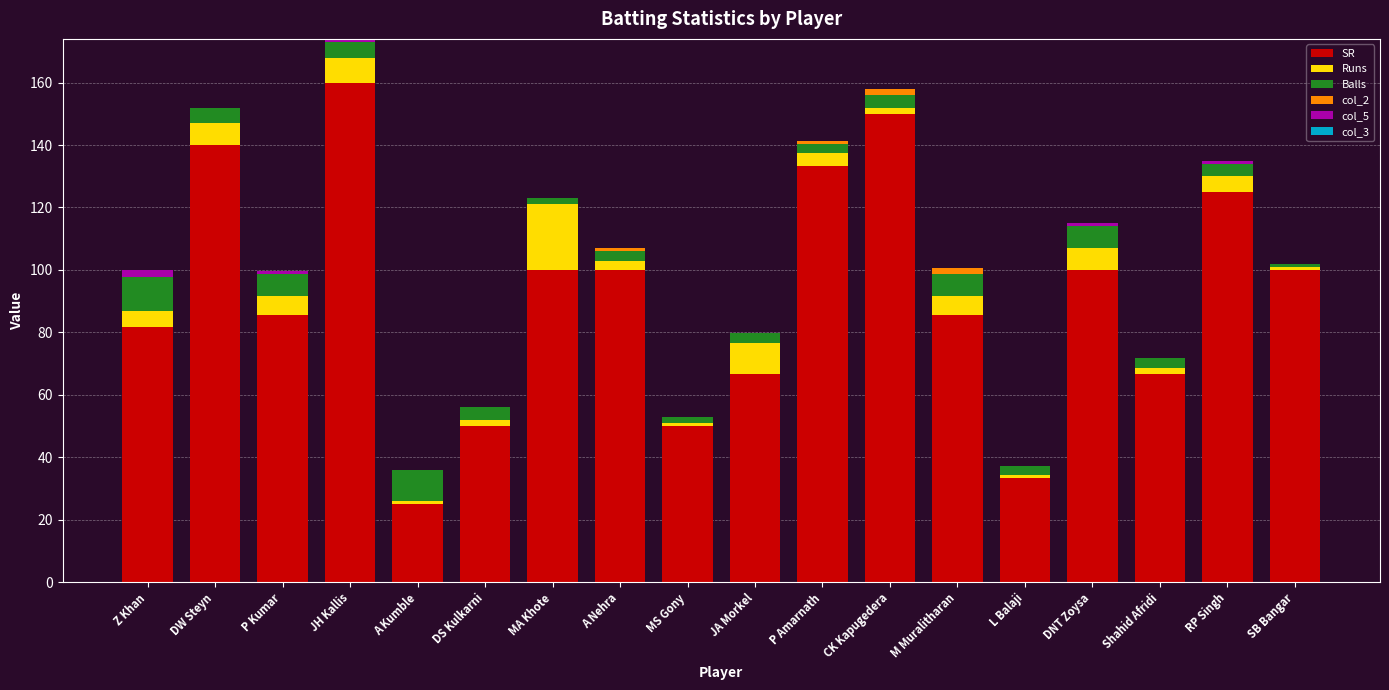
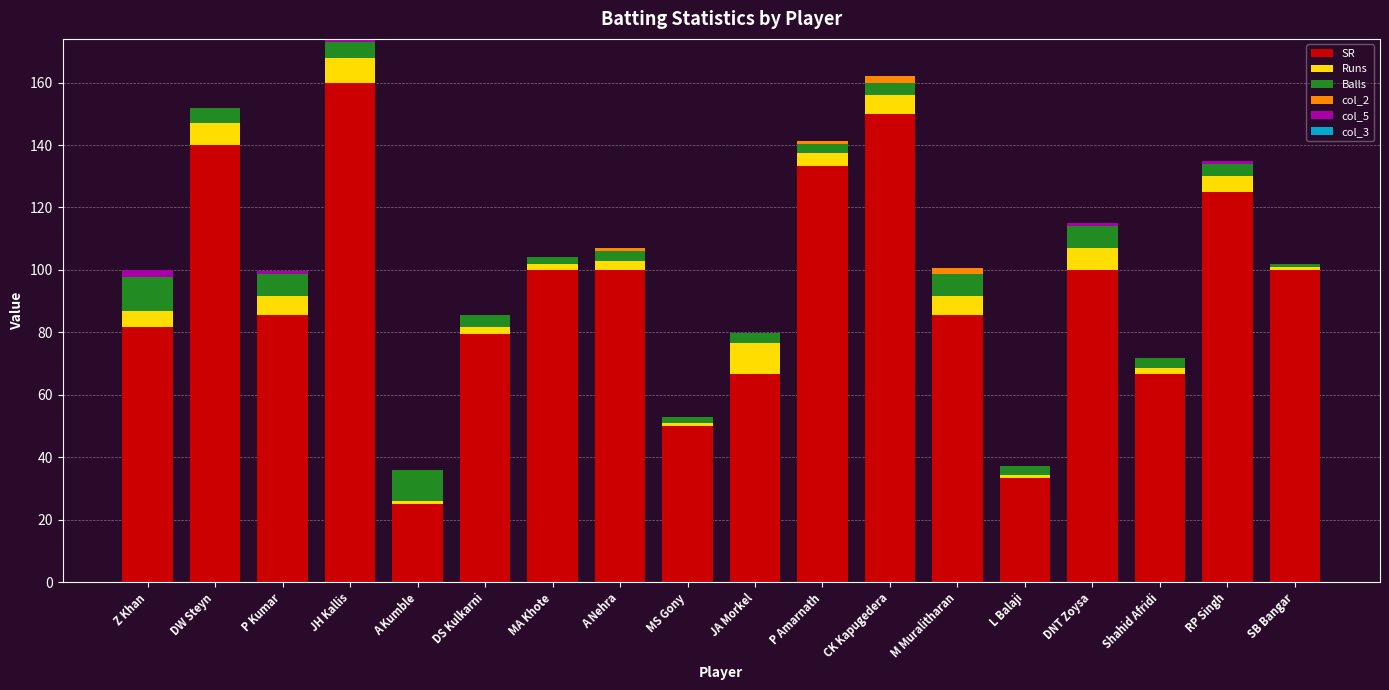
  {
    "SR": {
      "Z Khan": 82,
      "DW Steyn": 140,
      "P Kumar": 86,
      "JH Kallis": 160,
      "A Kumble": 25,
-     "DS Kulkarni": 50,
+     "DS Kulkarni": 80,
      "MA Khote": 100,
      "A Nehra": 100,
      "MS Gony": 50,
      "JA Morkel": 67,
      "P Amarnath": 133,
      "CK Kapugedera": 150,
      "M Muralitharan": 86,
      "L Balaji": 33,
      "DNT Zoysa": 100,
      "Shahid Afridi": 67,
      "RP Singh": 125,
      "SB Bangar": 100
    },
    "Runs": {
      "Z Khan": 5,
      "DW Steyn": 7,
      "P Kumar": 6,
      "JH Kallis": 8,
      "A Kumble": 1,
      "DS Kulkarni": 2,
-     "MA Khote": 21,
+     "MA Khote": 2,
      "A Nehra": 3,
      "MS Gony": 1,
      "JA Morkel": 10,
      "P Amarnath": 4,
-     "CK Kapugedera": 2,
+     "CK Kapugedera": 6,
      "M Muralitharan": 6,
      "L Balaji": 1,
      "DNT Zoysa": 7,
      "Shahid Afridi": 2,
      "RP Singh": 5,
      "SB Bangar": 1
    },
    "Balls": {
      "Z Khan": 11,
      "DW Steyn": 5,
      "P Kumar": 7,
      "JH Kallis": 5,
      "A Kumble": 10,
      "DS Kulkarni": 4,
      "MA Khote": 2,
      "A Nehra": 3,
      "MS Gony": 2,
      "JA Morkel": 3,
      "P Amarnath": 3,
      "CK Kapugedera": 4,
      "M Muralitharan": 7,
      "L Balaji": 3,
      "DNT Zoysa": 7,
      "Shahid Afridi": 3,
      "RP Singh": 4,
      "SB Bangar": 1
    },
    "col_2": {
      "Z Khan": 0,
      "DW Steyn": 0,
      "P Kumar": 0,
      "JH Kallis": 0,
      "A Kumble": 0,
      "DS Kulkarni": 0,
      "MA Khote": 0,
      "A Nehra": 1,
      "MS Gony": 0,
      "JA Morkel": 0,
      "P Amarnath": 1,
      "CK Kapugedera": 2,
      "M Muralitharan": 2,
      "L Balaji": 0,
      "DNT Zoysa": 0,
      "Shahid Afridi": 0,
      "RP Singh": 0,
      "SB Bangar": 0
    },
    "col_3": {
      "DW Steyn": 0,
      "A Kumble": 0,
      "DS Kulkarni": 0,
      "MA Khote": 0,
      "A Nehra": 0,
      "MS Gony": 0,
      "JA Morkel": 0,
      "P Amarnath": 0,
      "CK Kapugedera": 0,
      "M Muralitharan": 0,
      "L Balaji": 0,
      "Shahid Afridi": 0,
      "SB Bangar": 0
    }
  }
